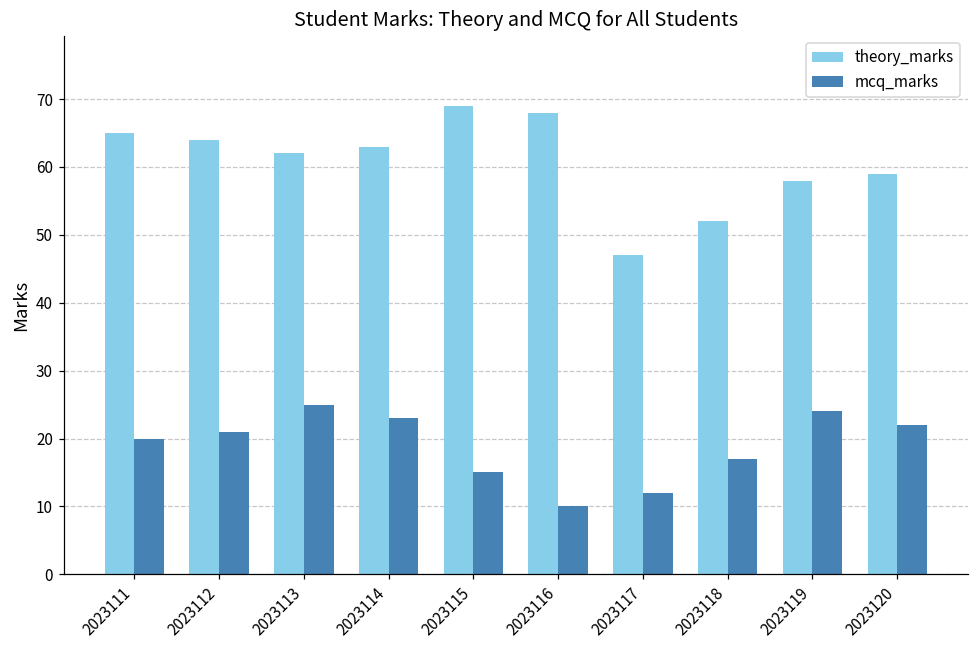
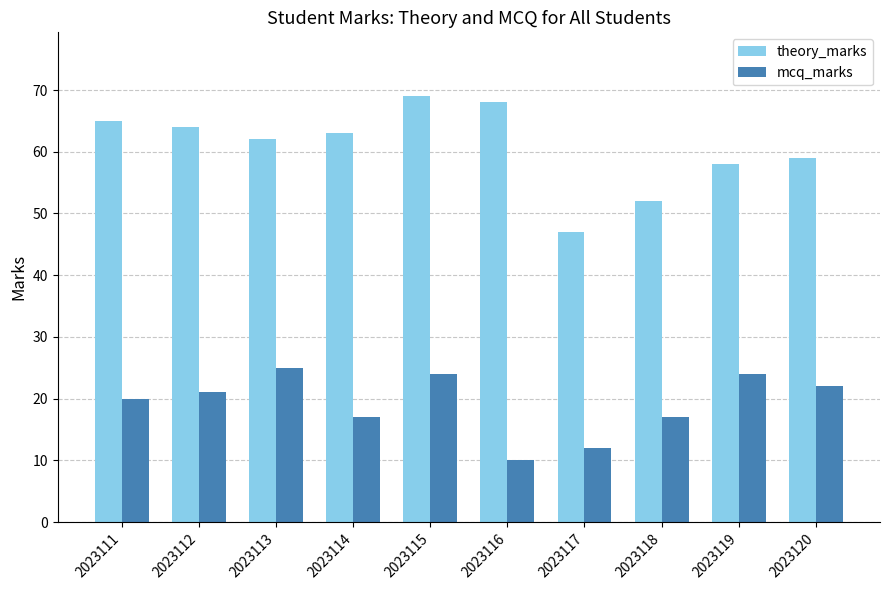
  {
    "theory_marks": {
      "2023111": 65,
      "2023112": 64,
      "2023113": 62,
      "2023114": 63,
      "2023115": 69,
      "2023116": 68,
      "2023117": 47,
      "2023118": 52,
      "2023119": 58,
      "2023120": 59
    },
    "mcq_marks": {
      "2023111": 20,
      "2023112": 21,
      "2023113": 25,
-     "2023114": 23,
-     "2023115": 15,
+     "2023114": 17,
+     "2023115": 24,
      "2023116": 10,
      "2023117": 12,
      "2023118": 17,
      "2023119": 24,
      "2023120": 22
    }
  }
